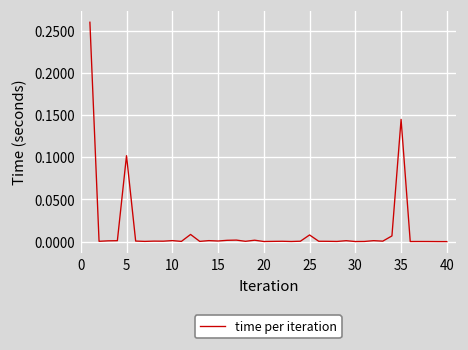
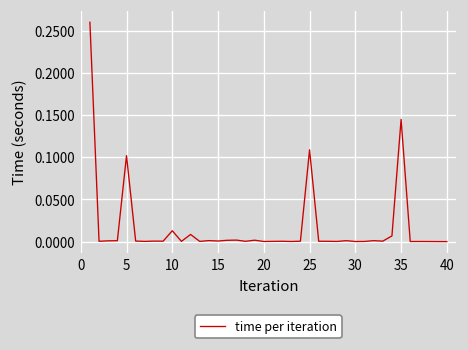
  {
    "5": 0.10,
-   "10": 0.00,
+   "10": 0.01,
    "15": 0.00,
    "20": 0.00,
-   "25": 0.01,
+   "25": 0.11,
    "30": 0.00,
    "35": 0.14,
    "40": 0.00
  }
